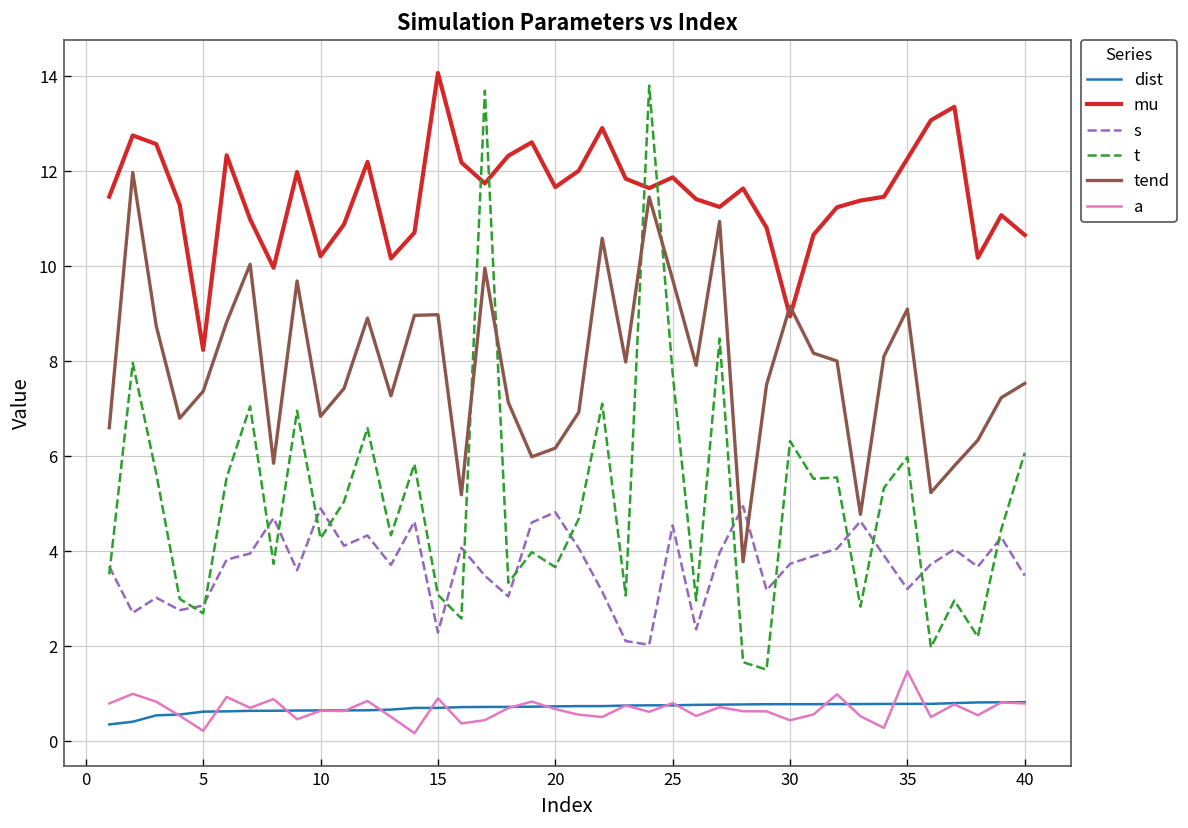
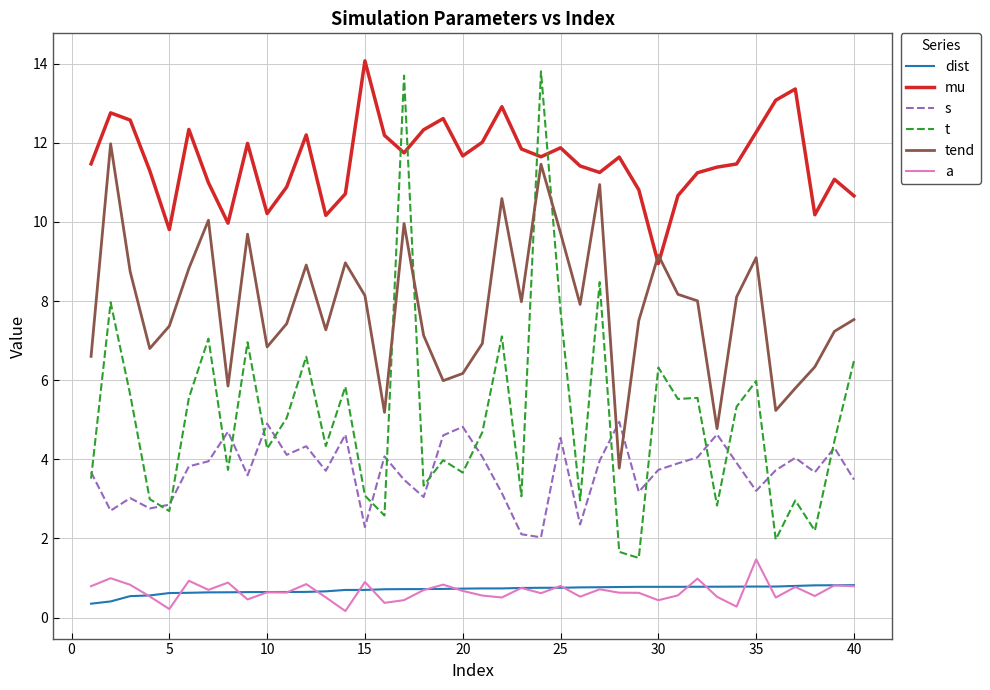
  {
    "dist": {
      "5": 0.6,
      "15": 0.7,
      "30": 0.8,
      "35": 0.8
    },
    "mu": {
-     "5": 8.2,
+     "5": 9.8,
      "10": 10.2,
      "15": 14.1,
      "20": 11.7,
      "25": 11.9,
      "30": 8.9,
      "35": 12.3,
      "40": 10.7
    },
    "s": {
      "5": 2.9,
      "10": 4.9,
      "15": 2.3,
      "20": 4.8,
      "25": 4.5,
      "30": 3.7,
      "35": 3.2,
      "40": 3.5
    },
    "t": {
      "5": 2.7,
      "10": 4.3,
      "15": 3.1,
      "20": 3.7,
      "25": 7.7,
      "30": 6.3,
      "35": 6.0,
-     "40": 6.1
+     "40": 6.5
    },
    "tend": {
      "5": 7.4,
      "10": 6.8,
-     "15": 9.0,
+     "15": 8.1,
      "20": 6.2,
      "25": 9.7,
      "30": 9.2,
      "35": 9.1,
      "40": 7.5
    },
    "a": {
      "5": 0.2,
      "15": 0.9,
      "30": 0.4,
      "35": 1.5
    }
  }
